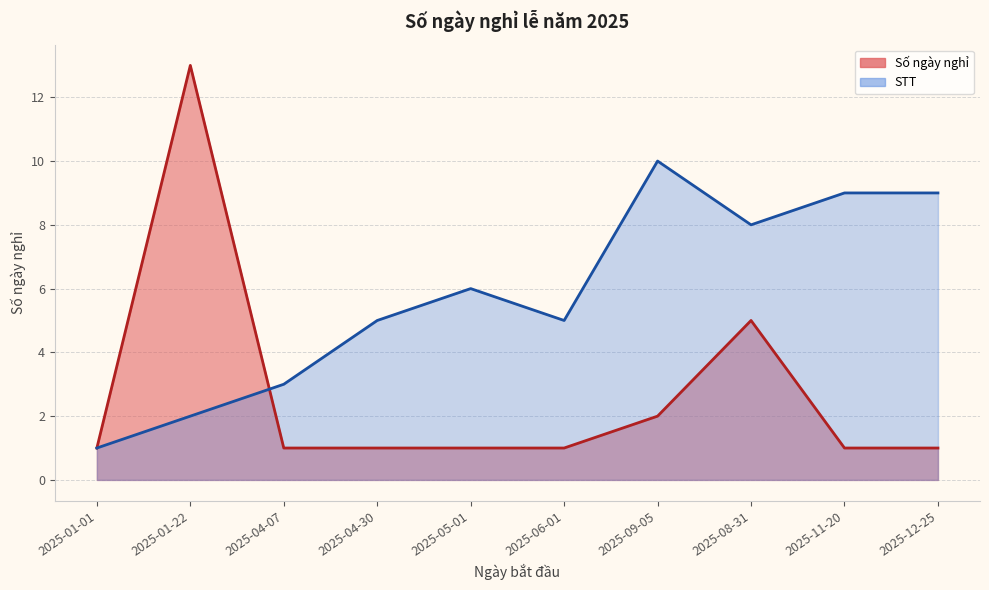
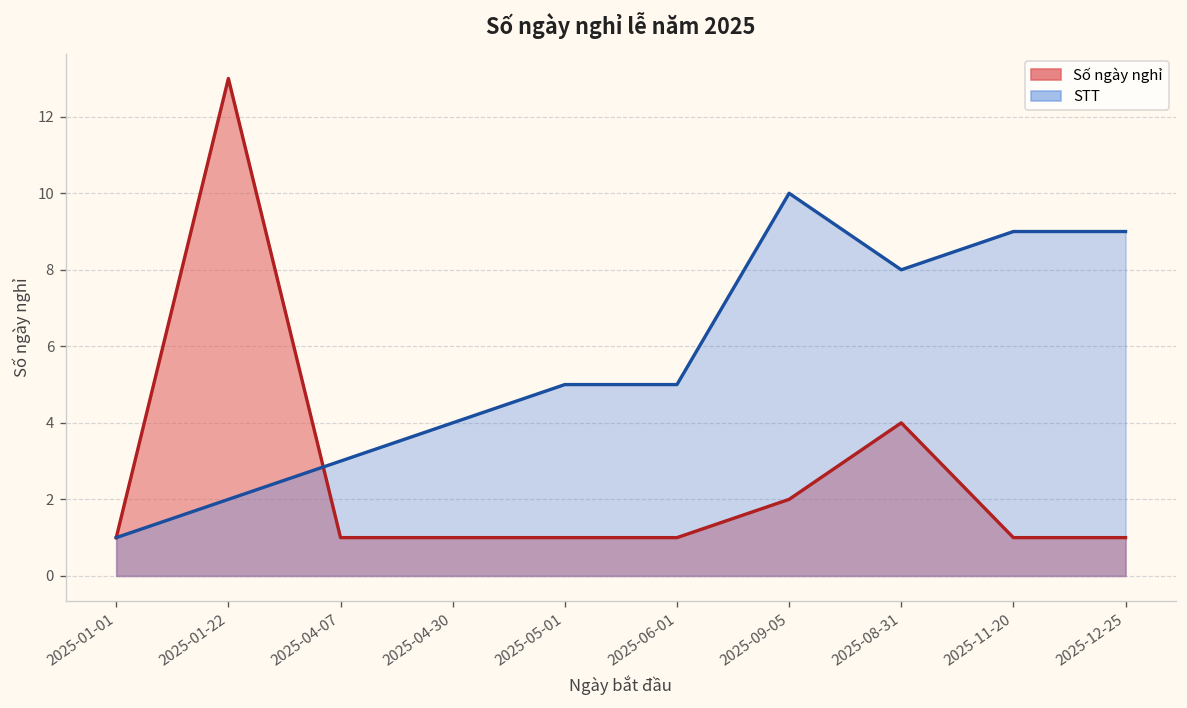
  {
    "Số ngày nghỉ": {
      "2025-01-22": 13,
      "2025-04-07": 1,
      "2025-04-30": 1,
      "2025-05-01": 1,
      "2025-06-01": 1,
      "2025-09-05": 2,
-     "2025-08-31": 5,
+     "2025-08-31": 4,
      "2025-11-20": 1,
      "2025-12-25": 1
    },
    "STT": {
      "2025-01-22": 2,
      "2025-04-07": 3,
-     "2025-04-30": 5,
-     "2025-05-01": 6,
+     "2025-04-30": 4,
+     "2025-05-01": 5,
      "2025-06-01": 5,
      "2025-09-05": 10,
      "2025-08-31": 8,
      "2025-11-20": 9,
      "2025-12-25": 9
    }
  }
